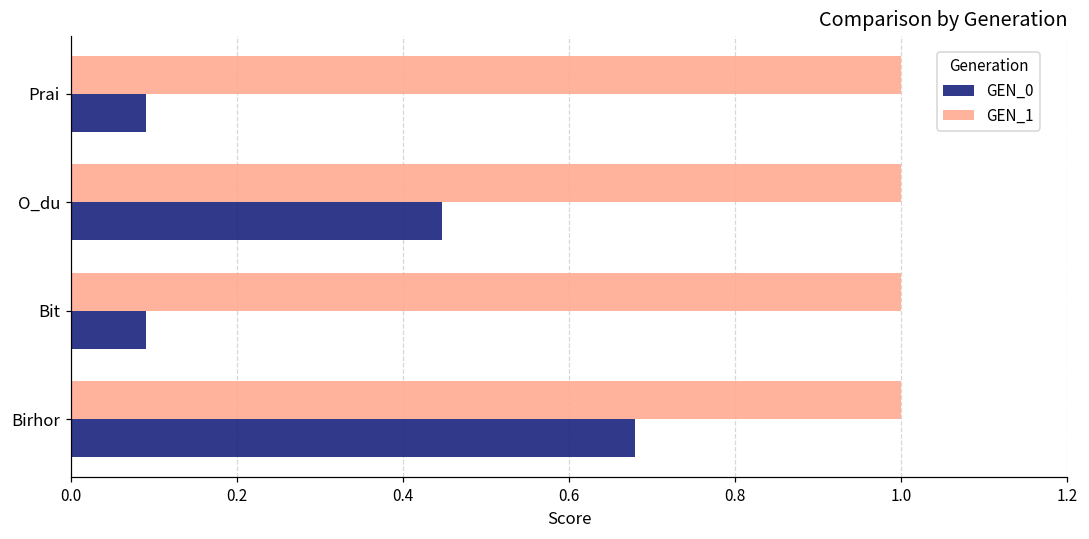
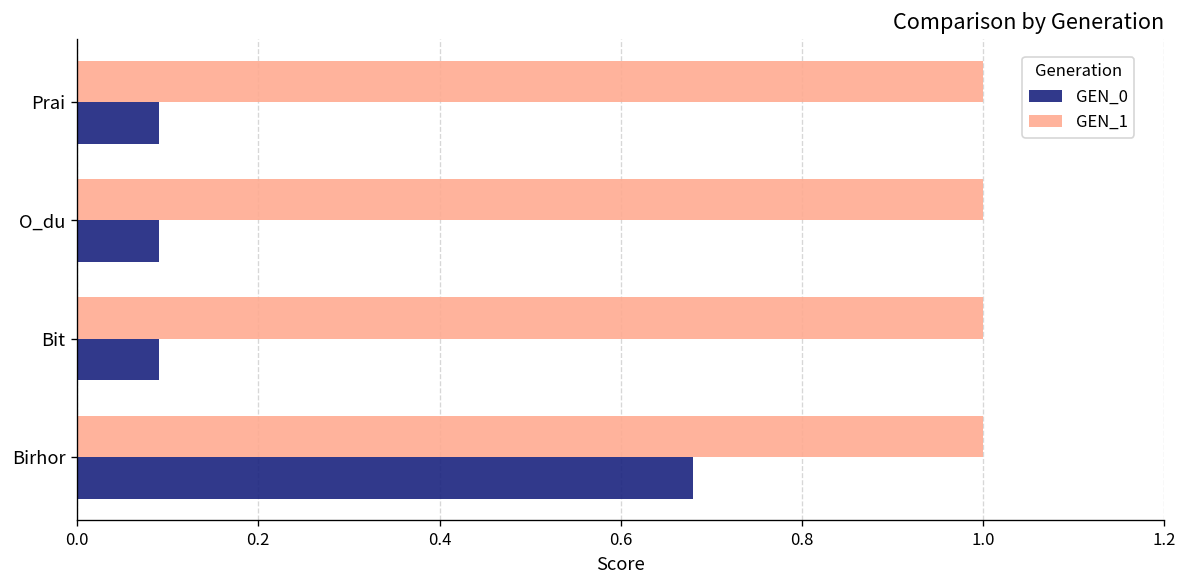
  {
    "GEN_0": {
      "Prai": 0.09,
-     "O_du": 0.45,
+     "O_du": 0.09,
      "Bit": 0.09,
      "Birhor": 0.68
    },
    "GEN_1": {
      "Prai": 1.00,
      "O_du": 1.00,
      "Bit": 1.00,
      "Birhor": 1.00
    }
  }
